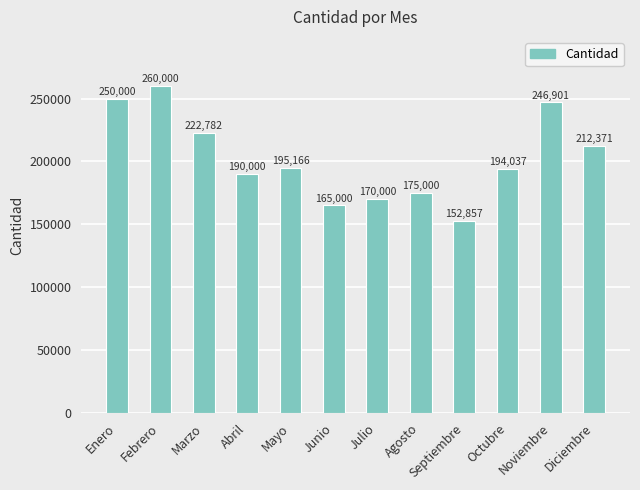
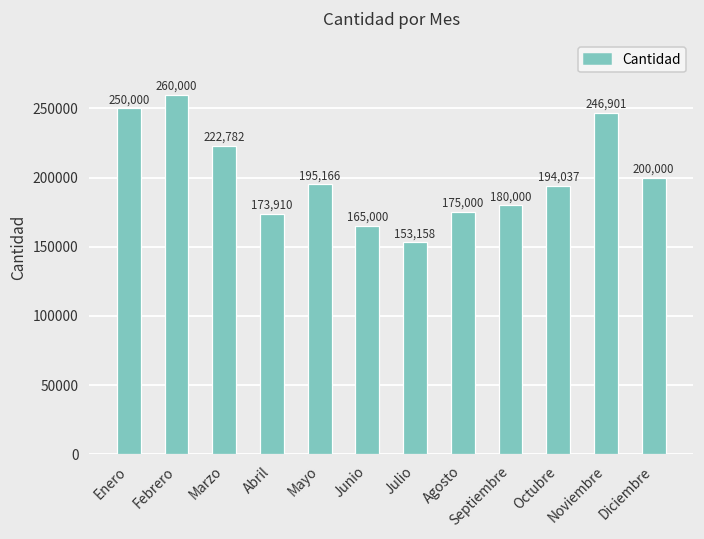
  {
    "Enero": "250,000",
    "Febrero": "260,000",
    "Marzo": "222,782",
-   "Abril": "190,000",
+   "Abril": "173,910",
    "Mayo": "195,166",
    "Junio": "165,000",
-   "Julio": "170,000",
+   "Julio": "153,158",
    "Agosto": "175,000",
-   "Septiembre": "152,857",
+   "Septiembre": "180,000",
    "Octubre": "194,037",
    "Noviembre": "246,901",
-   "Diciembre": "212,371"
+   "Diciembre": "200,000"
  }
